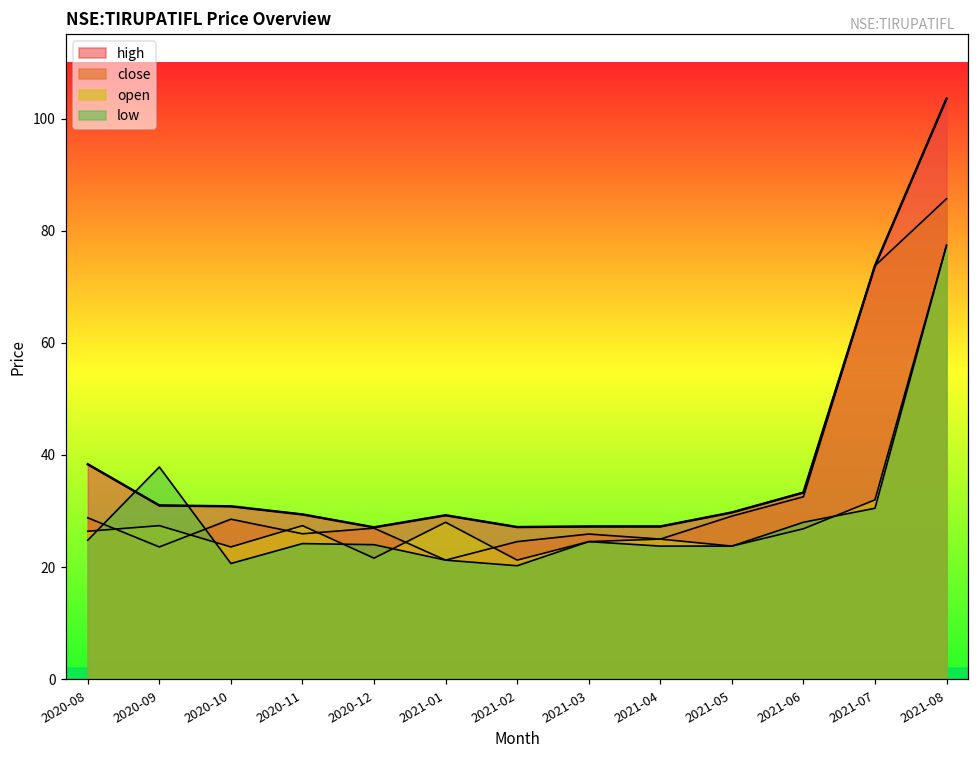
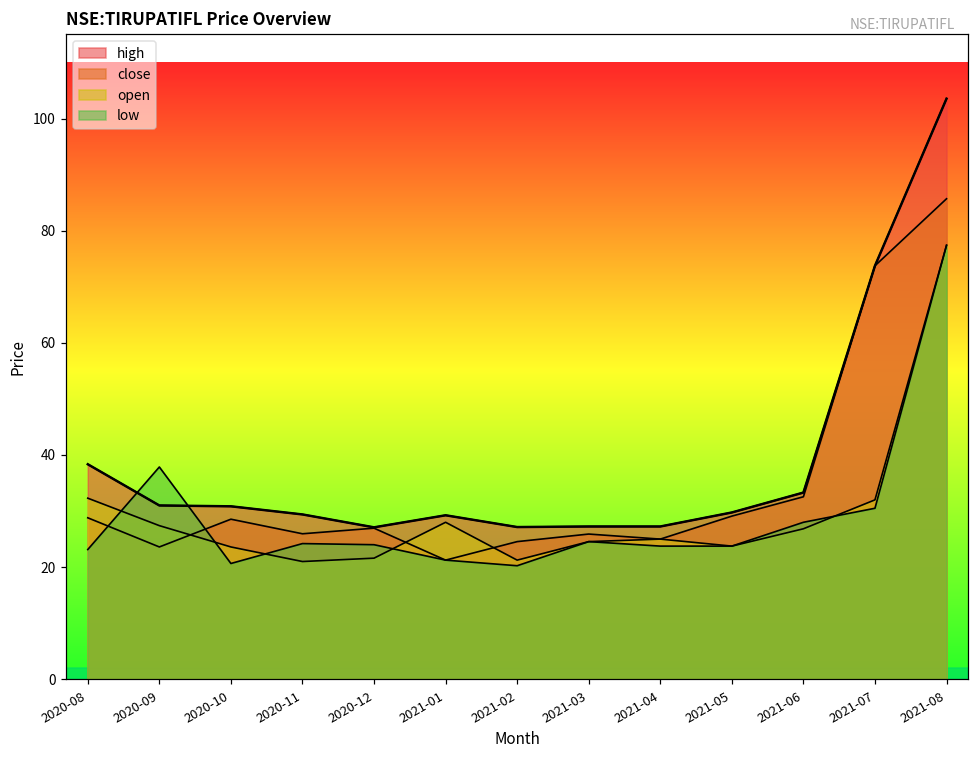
  {
    "open": {
-     "2020-08": 26,
+     "2020-08": 32,
      "2020-09": 27,
      "2020-10": 24,
-     "2020-11": 27,
+     "2020-11": 21,
      "2020-12": 22,
      "2021-01": 28,
      "2021-02": 21,
      "2021-06": 27,
      "2021-07": 32
    },
    "low": {
-     "2020-08": 25,
+     "2020-08": 23,
      "2020-09": 38,
      "2020-10": 21,
      "2020-11": 24,
      "2020-12": 24,
      "2021-02": 20,
      "2021-04": 24,
      "2021-06": 28,
      "2021-07": 31
    }
  }
